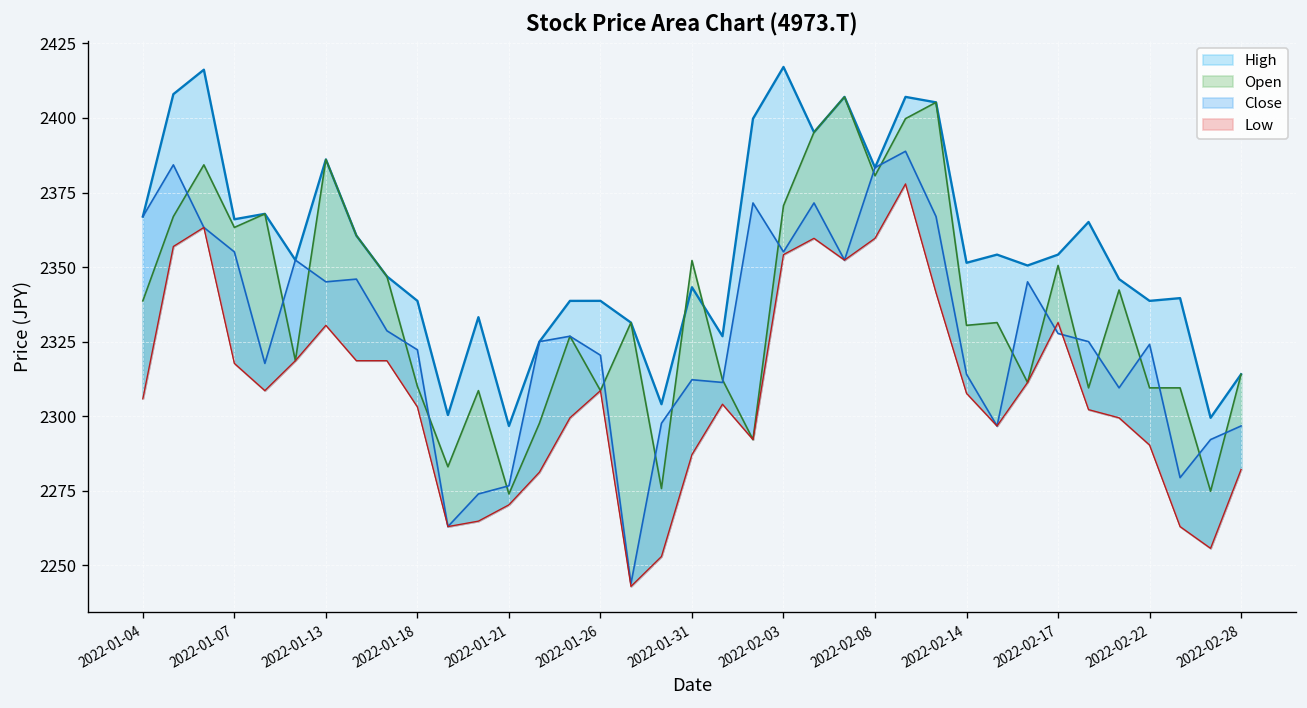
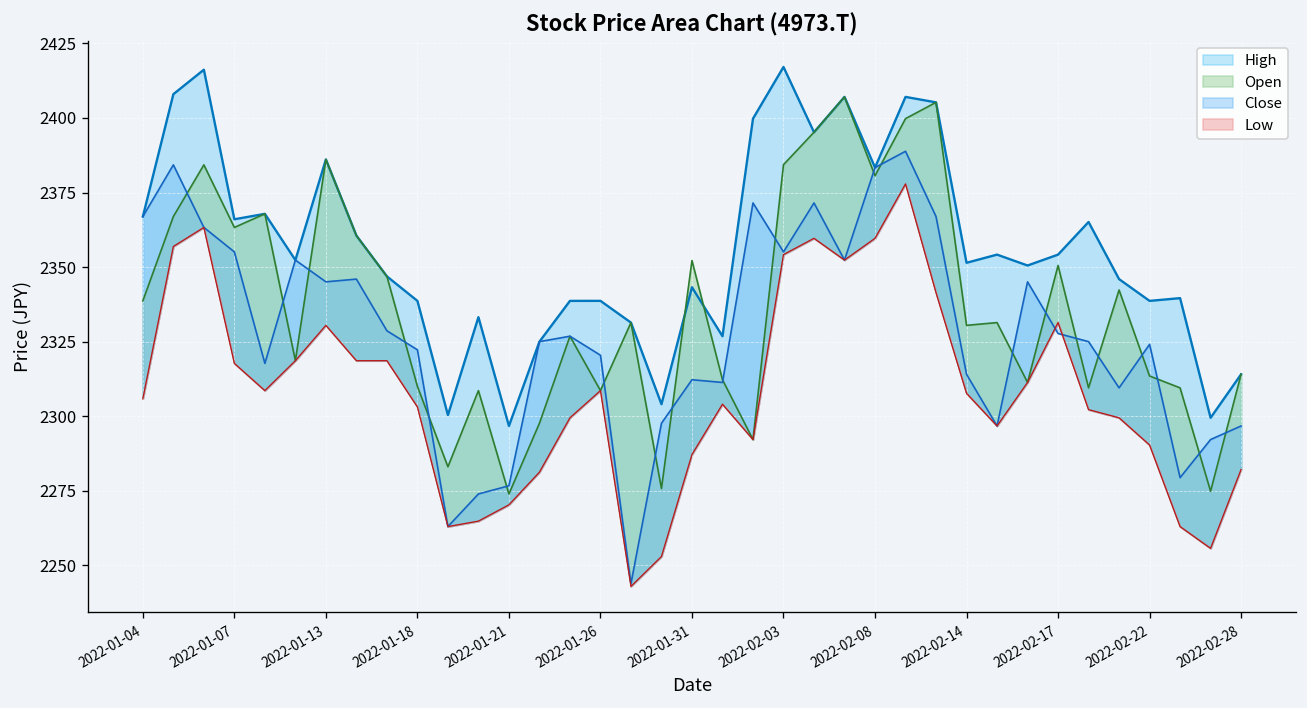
  {
    "Open": {
      "2022-01-04": 2339,
      "2022-01-07": 2363,
      "2022-01-18": 2310,
      "2022-01-21": 2274,
      "2022-01-31": 2352,
-     "2022-02-03": 2371,
+     "2022-02-03": 2384,
      "2022-02-08": 2381,
      "2022-02-14": 2330,
      "2022-02-17": 2351,
-     "2022-02-22": 2309
+     "2022-02-22": 2313
    },
    "Low": {
      "2022-01-04": 2306,
      "2022-01-07": 2318,
      "2022-01-13": 2330,
      "2022-01-18": 2303,
      "2022-01-21": 2270,
      "2022-01-31": 2287,
      "2022-02-08": 2360,
      "2022-02-14": 2308,
      "2022-02-22": 2290,
      "2022-02-28": 2282
    }
  }
